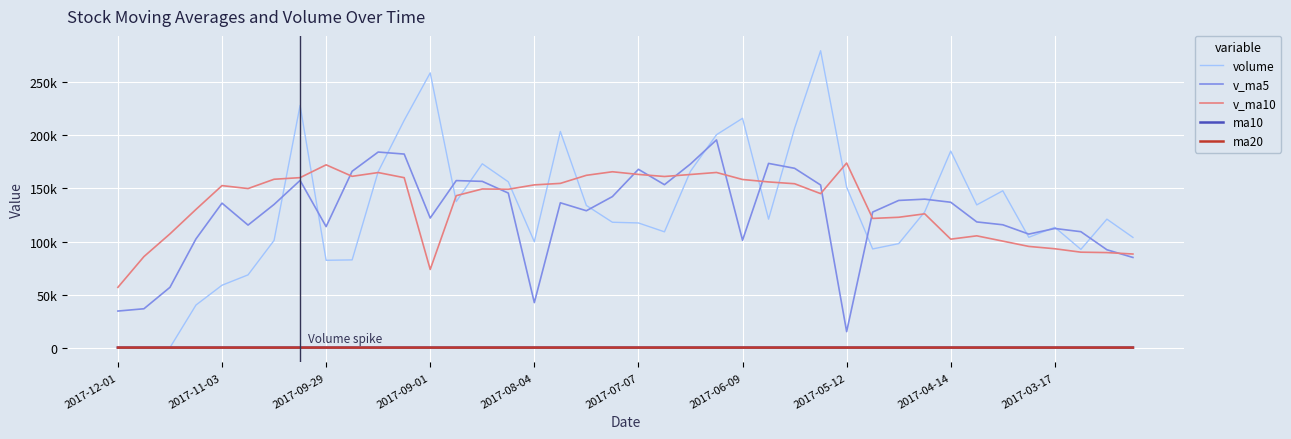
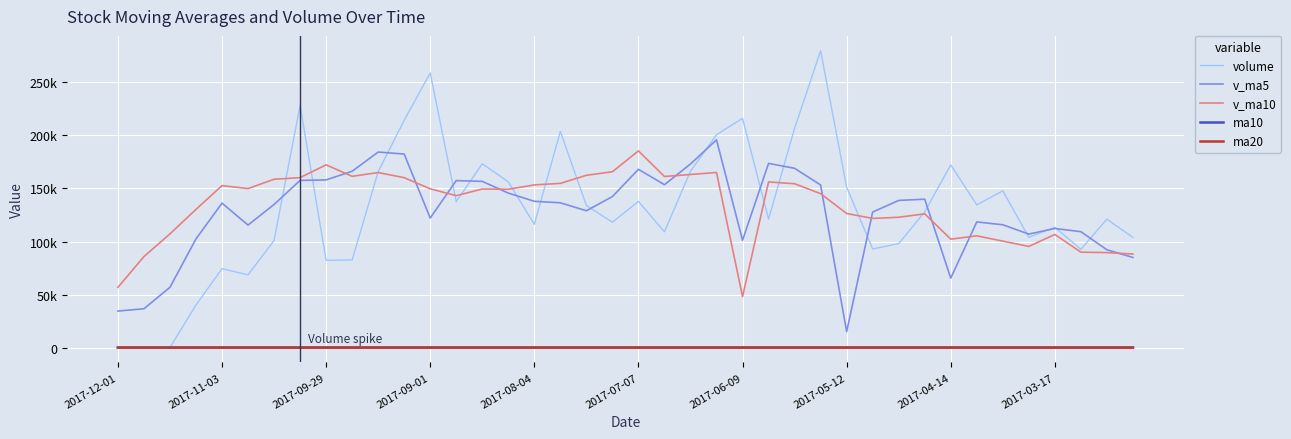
  {
    "volume": {
-     "2017-11-03": 59000,
+     "2017-11-03": 74000,
      "2017-09-29": 82000,
      "2017-09-01": 259000,
-     "2017-08-04": 100000,
-     "2017-07-07": 117000,
+     "2017-08-04": 116000,
+     "2017-07-07": 138000,
      "2017-06-09": 216000,
      "2017-05-12": 151000,
-     "2017-04-14": 185000
+     "2017-04-14": 172000
    },
    "v_ma5": {
      "2017-12-01": 34000,
      "2017-11-03": 136000,
-     "2017-09-29": 114000,
+     "2017-09-29": 158000,
      "2017-09-01": 122000,
-     "2017-08-04": 42000,
+     "2017-08-04": 138000,
      "2017-07-07": 168000,
      "2017-06-09": 101000,
      "2017-05-12": 15000,
-     "2017-04-14": 137000
+     "2017-04-14": 65000
    },
    "v_ma10": {
      "2017-12-01": 57000,
      "2017-11-03": 153000,
      "2017-09-29": 172000,
-     "2017-09-01": 74000,
+     "2017-09-01": 150000,
      "2017-08-04": 153000,
-     "2017-07-07": 163000,
-     "2017-06-09": 158000,
-     "2017-05-12": 174000,
+     "2017-07-07": 185000,
+     "2017-06-09": 48000,
+     "2017-05-12": 126000,
      "2017-04-14": 102000,
-     "2017-03-17": 93000
+     "2017-03-17": 107000
    },
    "ma20": {
      "2017-11-03": 0,
      "2017-09-29": 0,
      "2017-09-01": 0,
      "2017-08-04": 0,
      "2017-07-07": 0,
      "2017-06-09": 0,
      "2017-05-12": 0,
      "2017-04-14": 0,
      "2017-03-17": 0
    }
  }
